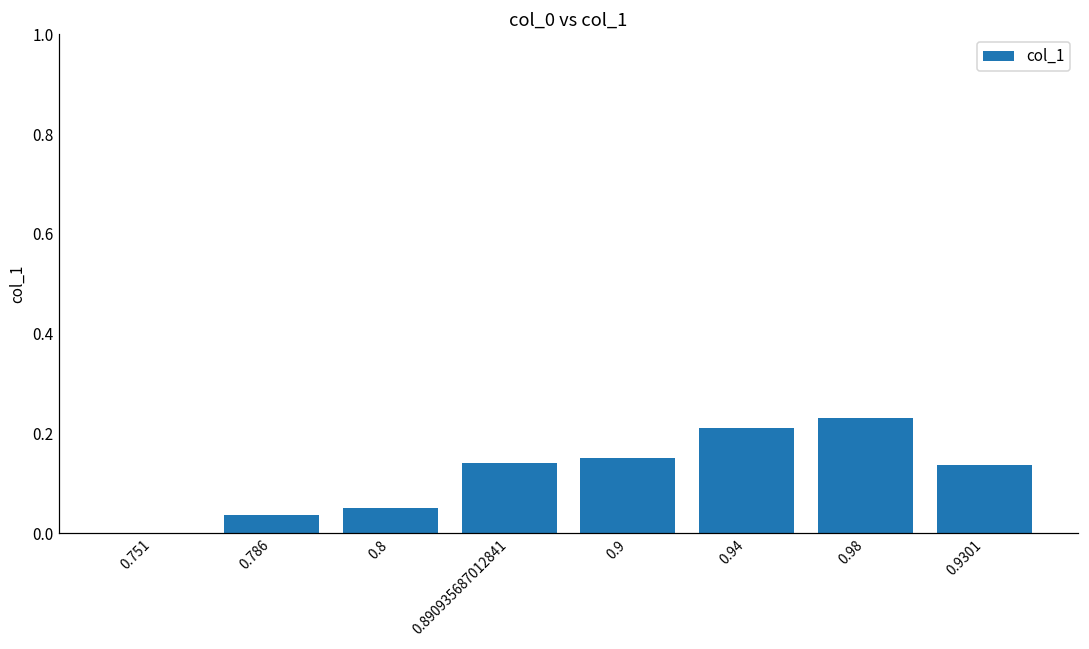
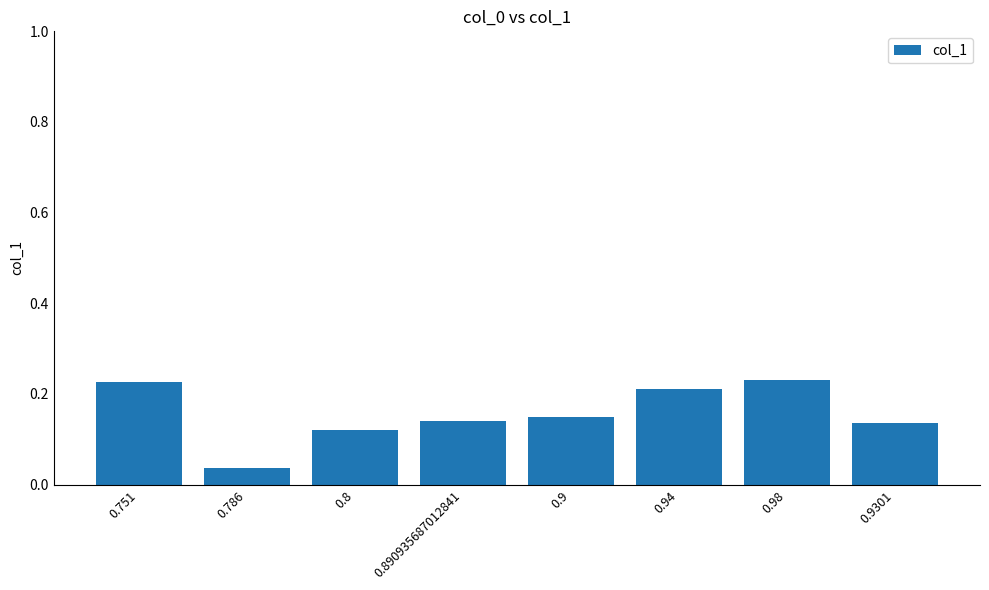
  {
-   "0.751": 0.00,
+   "0.751": 0.23,
    "0.786": 0.04,
-   "0.8": 0.05,
+   "0.8": 0.12,
    "0.890935687012841": 0.14,
    "0.9": 0.15,
    "0.94": 0.21,
    "0.98": 0.23,
    "0.9301": 0.14
  }
